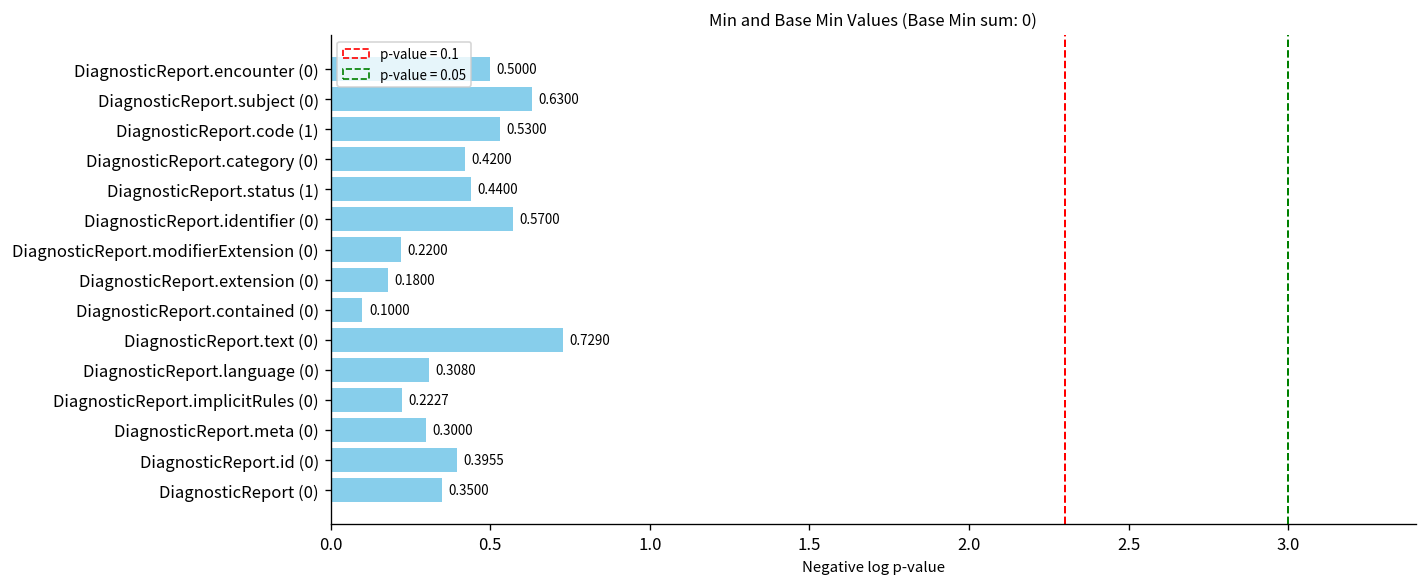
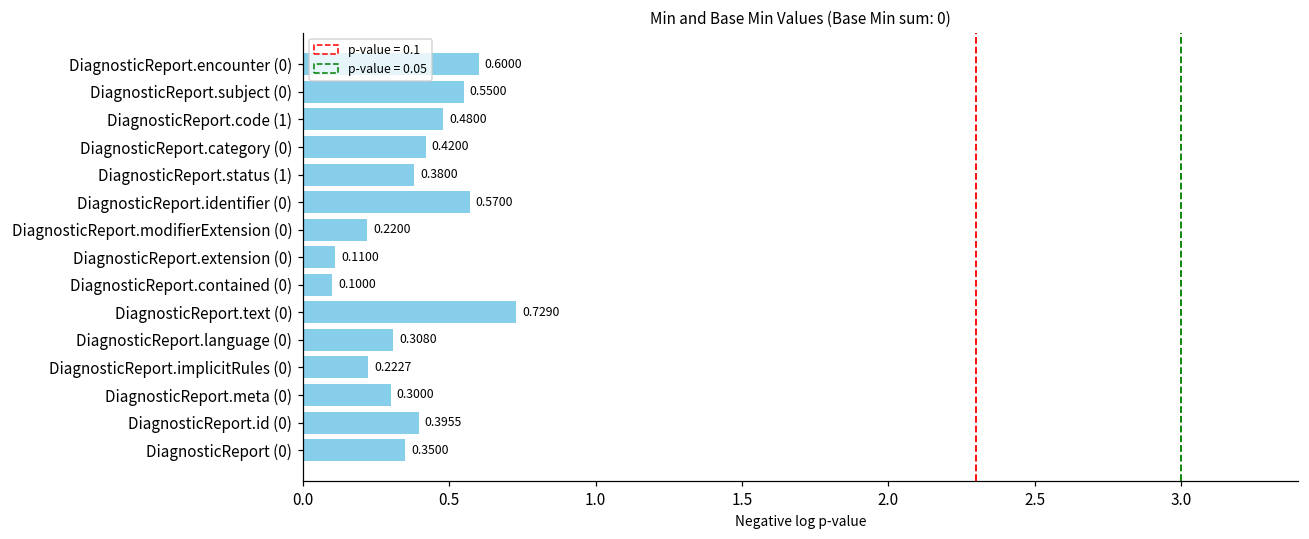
  {
-   "DiagnosticReport.encounter (0)": 0.5000,
-   "DiagnosticReport.subject (0)": 0.6300,
-   "DiagnosticReport.code (1)": 0.5300,
+   "DiagnosticReport.encounter (0)": 0.6000,
+   "DiagnosticReport.subject (0)": 0.5500,
+   "DiagnosticReport.code (1)": 0.4800,
    "DiagnosticReport.category (0)": 0.4200,
-   "DiagnosticReport.status (1)": 0.4400,
+   "DiagnosticReport.status (1)": 0.3800,
    "DiagnosticReport.identifier (0)": 0.5700,
    "DiagnosticReport.modifierExtension (0)": 0.2200,
-   "DiagnosticReport.extension (0)": 0.1800,
+   "DiagnosticReport.extension (0)": 0.1100,
    "DiagnosticReport.contained (0)": 0.1000,
    "DiagnosticReport.text (0)": 0.7290,
    "DiagnosticReport.language (0)": 0.3080,
    "DiagnosticReport.implicitRules (0)": 0.2227,
    "DiagnosticReport.meta (0)": 0.3000,
    "DiagnosticReport.id (0)": 0.3955,
    "DiagnosticReport (0)": 0.3500
  }
